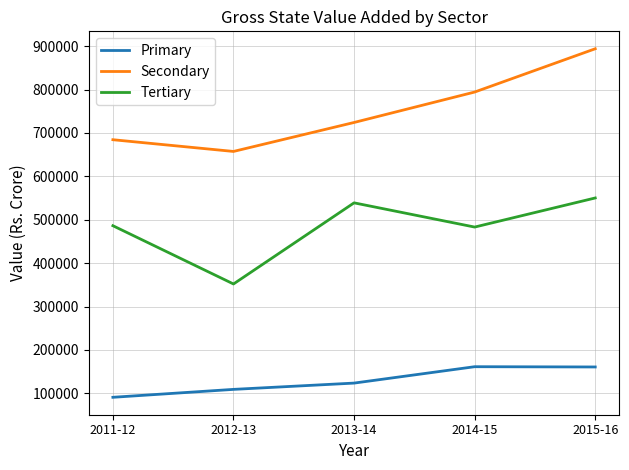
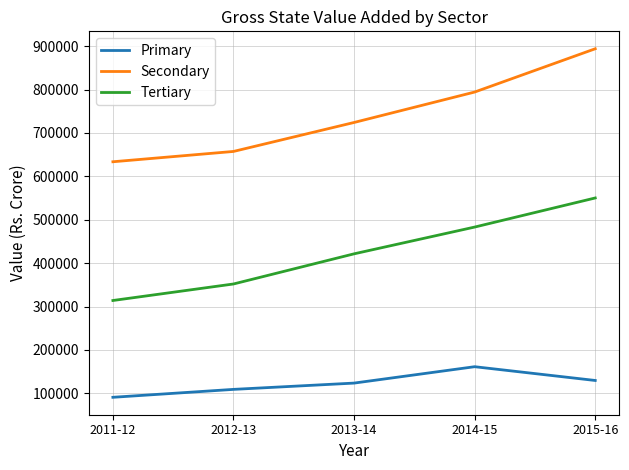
  {
    "Primary": {
      "2011-12": 90000,
      "2012-13": 110000,
      "2013-14": 120000,
      "2014-15": 160000,
-     "2015-16": 160000
+     "2015-16": 130000
    },
    "Secondary": {
-     "2011-12": 680000,
+     "2011-12": 630000,
      "2012-13": 660000,
      "2013-14": 720000,
      "2014-15": 790000,
      "2015-16": 890000
    },
    "Tertiary": {
-     "2011-12": 490000,
+     "2011-12": 310000,
      "2012-13": 350000,
-     "2013-14": 540000,
+     "2013-14": 420000,
      "2014-15": 480000,
      "2015-16": 550000
    }
  }
